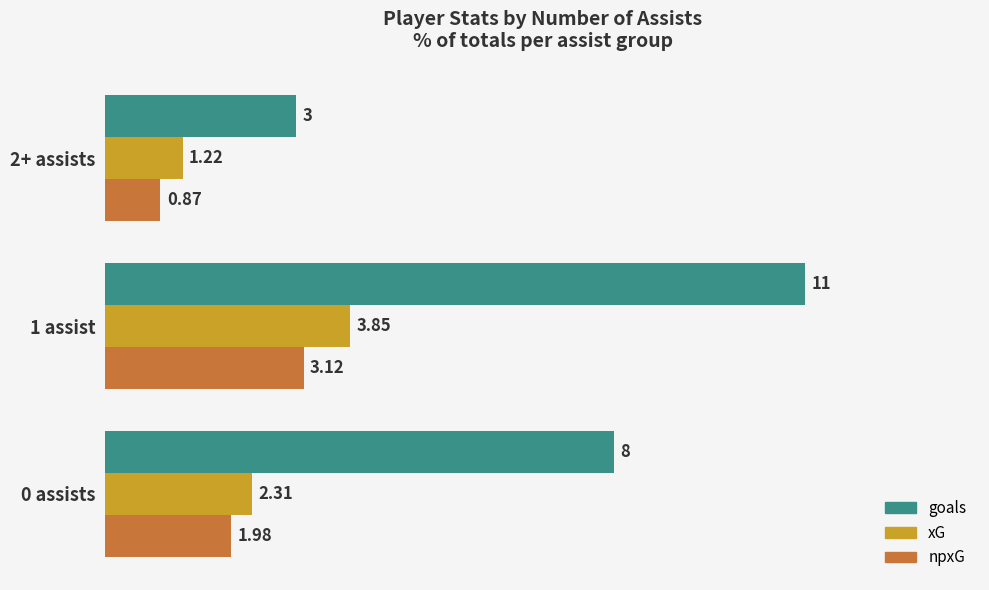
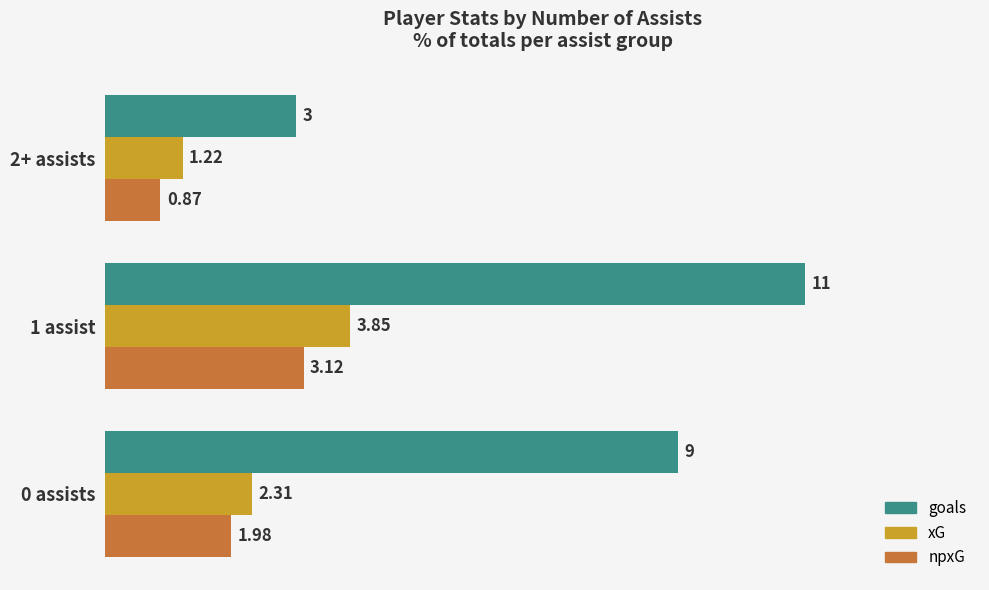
  {
    "goals": {
      "2+ assists": 3,
      "1 assist": 11,
-     "0 assists": 8
+     "0 assists": 9
    }
  }
